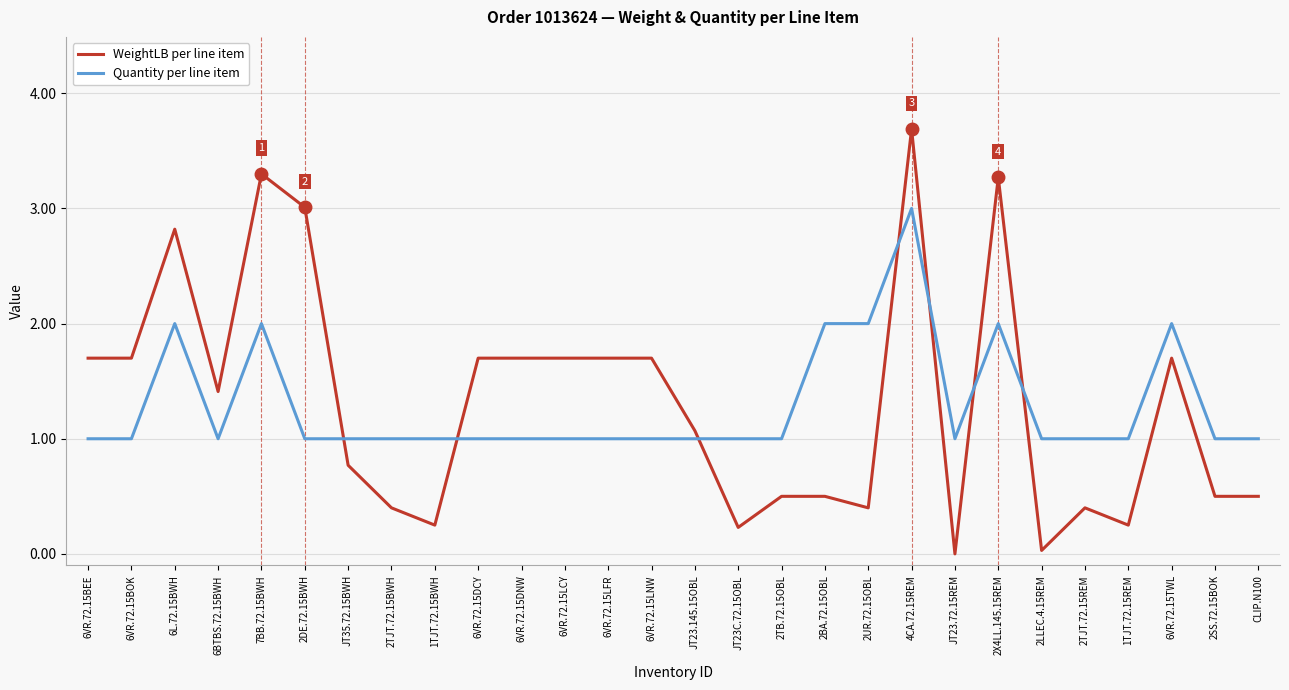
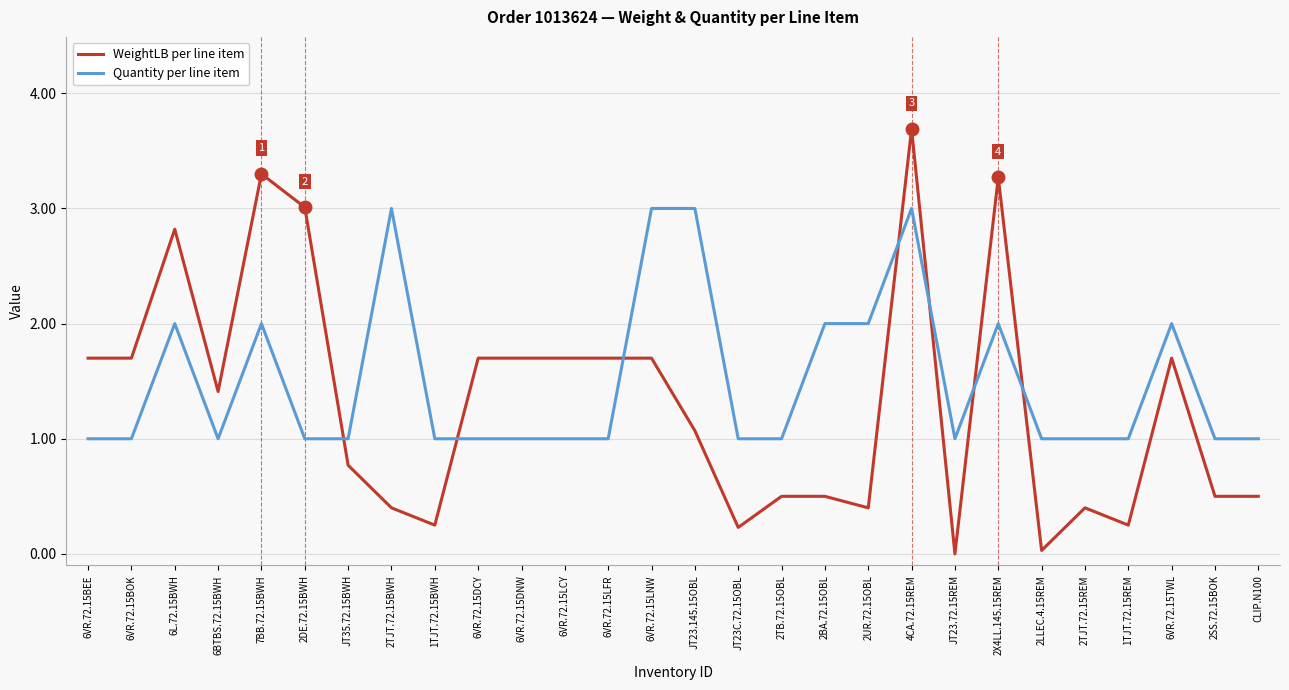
  {
    "Quantity per line item": {
      "6VR.72.15BEE": 1,
      "6VR.72.15BOK": 1,
      "6L.72.15BWH": 2,
      "6BTBS.72.15BWH": 1,
      "7BB.72.15BWH": 2,
      "2DE.72.15BWH": 1,
      "JT35.72.15BWH": 1,
-     "2TJT.72.15BWH": 1,
+     "2TJT.72.15BWH": 3,
      "1TJT.72.15BWH": 1,
      "6VR.72.15DCY": 1,
      "6VR.72.15DNW": 1,
      "6VR.72.15LCY": 1,
      "6VR.72.15LFR": 1,
-     "6VR.72.15LNW": 1,
-     "JT23.145.15OBL": 1,
+     "6VR.72.15LNW": 3,
+     "JT23.145.15OBL": 3,
      "JT23C.72.15OBL": 1,
      "2TB.72.15OBL": 1,
      "2BA.72.15OBL": 2,
      "2UR.72.15OBL": 2,
      "4CA.72.15REM": 3,
      "JT23.72.15REM": 1,
      "2X4LL.145.15REM": 2,
      "2LLEC.4.15REM": 1,
      "2TJT.72.15REM": 1,
      "1TJT.72.15REM": 1,
      "6VR.72.15TWL": 2,
      "2SS.72.15BOK": 1,
      "CLIP.N100": 1
    }
  }
